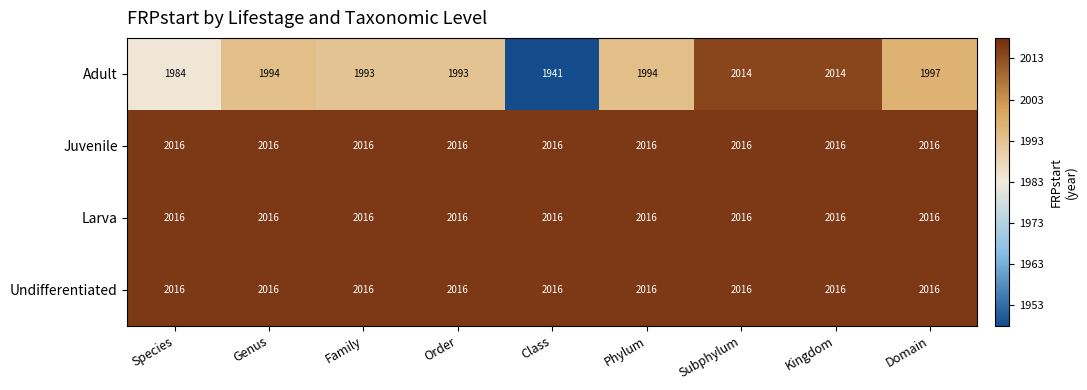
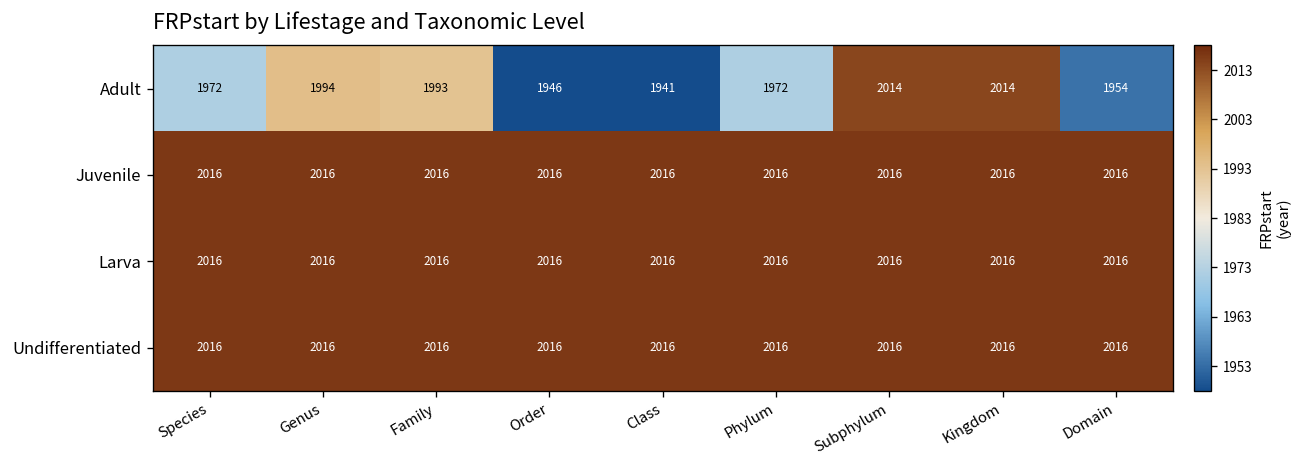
  {
    "Adult": {
-     "Species": 1984,
+     "Species": 1972,
      "Genus": 1994,
      "Family": 1993,
-     "Order": 1993,
+     "Order": 1946,
      "Class": 1941,
-     "Phylum": 1994,
+     "Phylum": 1972,
      "Subphylum": 2014,
      "Kingdom": 2014,
-     "Domain": 1997
+     "Domain": 1954
    },
    "Juvenile": {
      "Species": 2016,
      "Genus": 2016,
      "Family": 2016,
      "Order": 2016,
      "Class": 2016,
      "Phylum": 2016,
      "Subphylum": 2016,
      "Kingdom": 2016,
      "Domain": 2016
    },
    "Larva": {
      "Species": 2016,
      "Genus": 2016,
      "Family": 2016,
      "Order": 2016,
      "Class": 2016,
      "Phylum": 2016,
      "Subphylum": 2016,
      "Kingdom": 2016,
      "Domain": 2016
    },
    "Undifferentiated": {
      "Species": 2016,
      "Genus": 2016,
      "Family": 2016,
      "Order": 2016,
      "Class": 2016,
      "Phylum": 2016,
      "Subphylum": 2016,
      "Kingdom": 2016,
      "Domain": 2016
    }
  }
